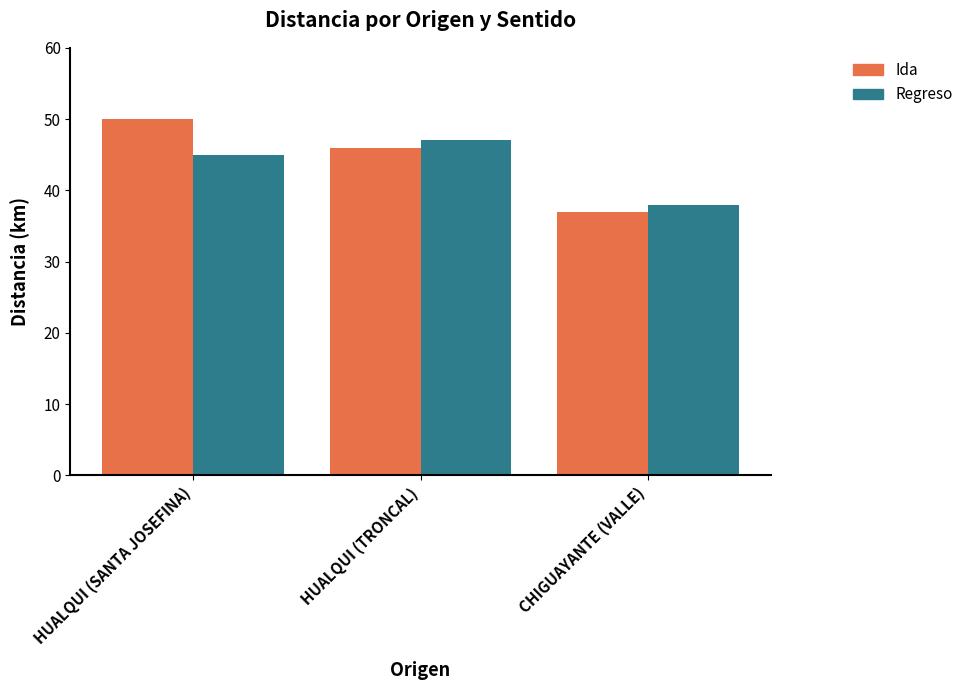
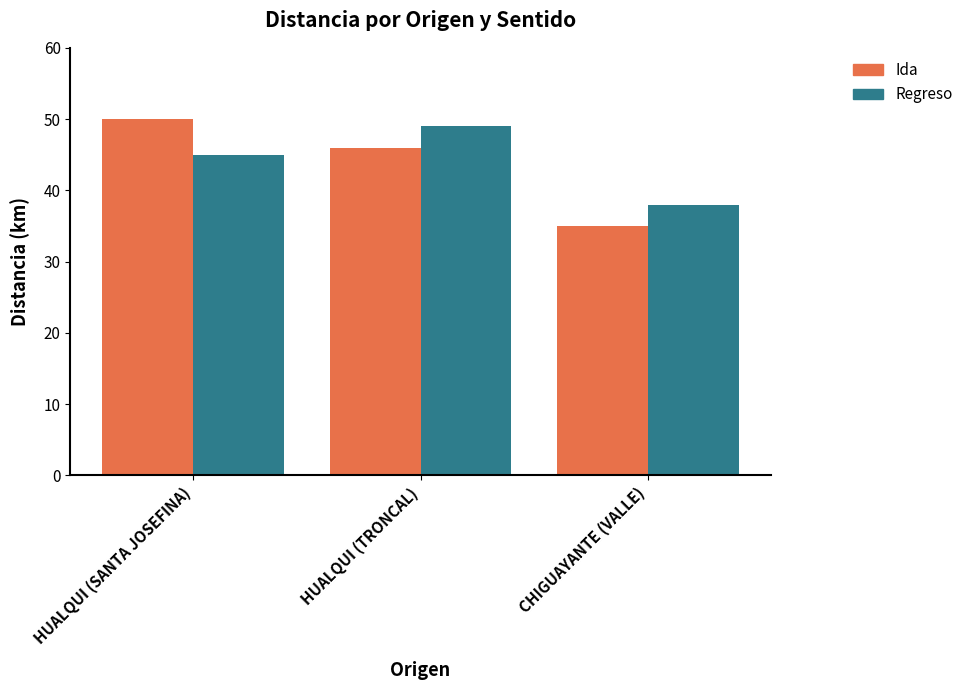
  {
    "Ida": {
      "HUALQUI (SANTA JOSEFINA)": 50,
      "HUALQUI (TRONCAL)": 46,
-     "CHIGUAYANTE (VALLE)": 37
+     "CHIGUAYANTE (VALLE)": 35
    },
    "Regreso": {
      "HUALQUI (SANTA JOSEFINA)": 45,
-     "HUALQUI (TRONCAL)": 47,
+     "HUALQUI (TRONCAL)": 49,
      "CHIGUAYANTE (VALLE)": 38
    }
  }
